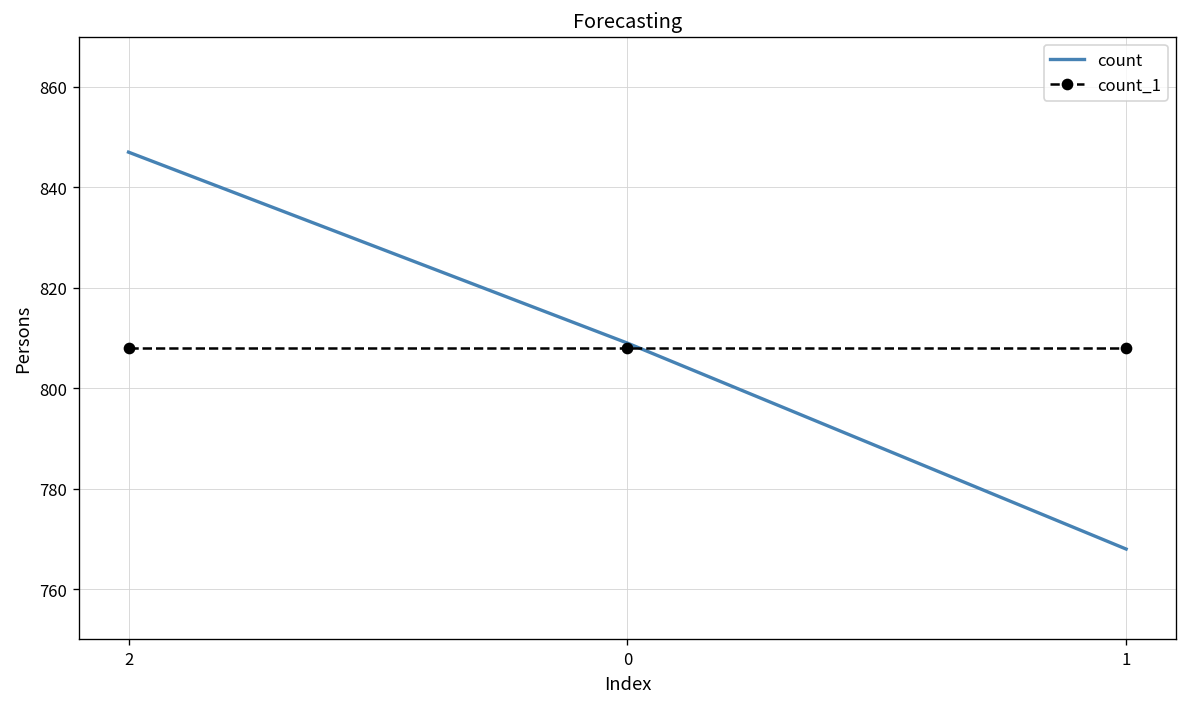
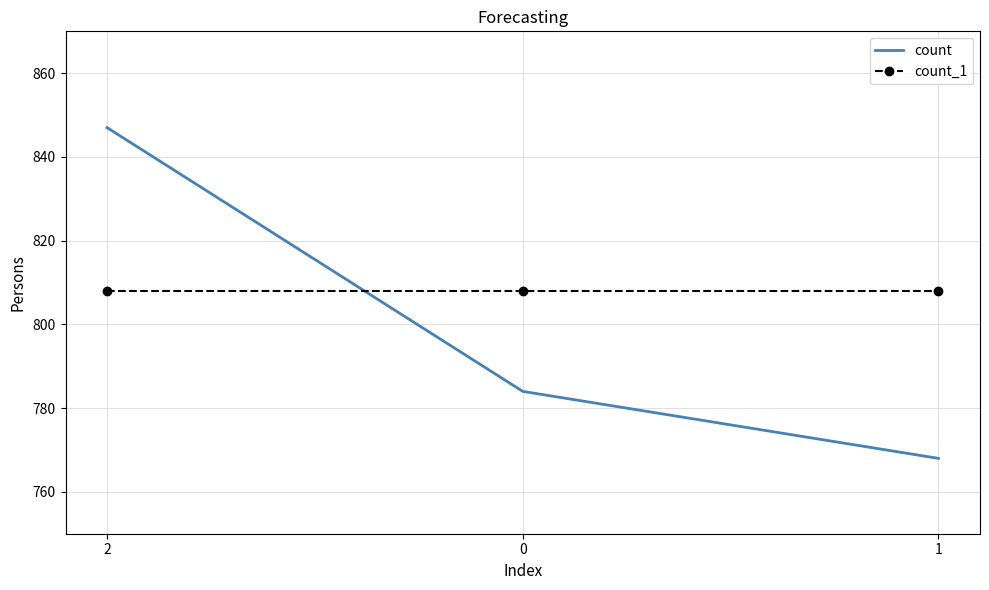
  {
    "count": {
      "2": 847,
-     "0": 809,
+     "0": 784,
      "1": 768
    },
    "count_1": {
      "2": 808,
      "0": 808,
      "1": 808
    }
  }
